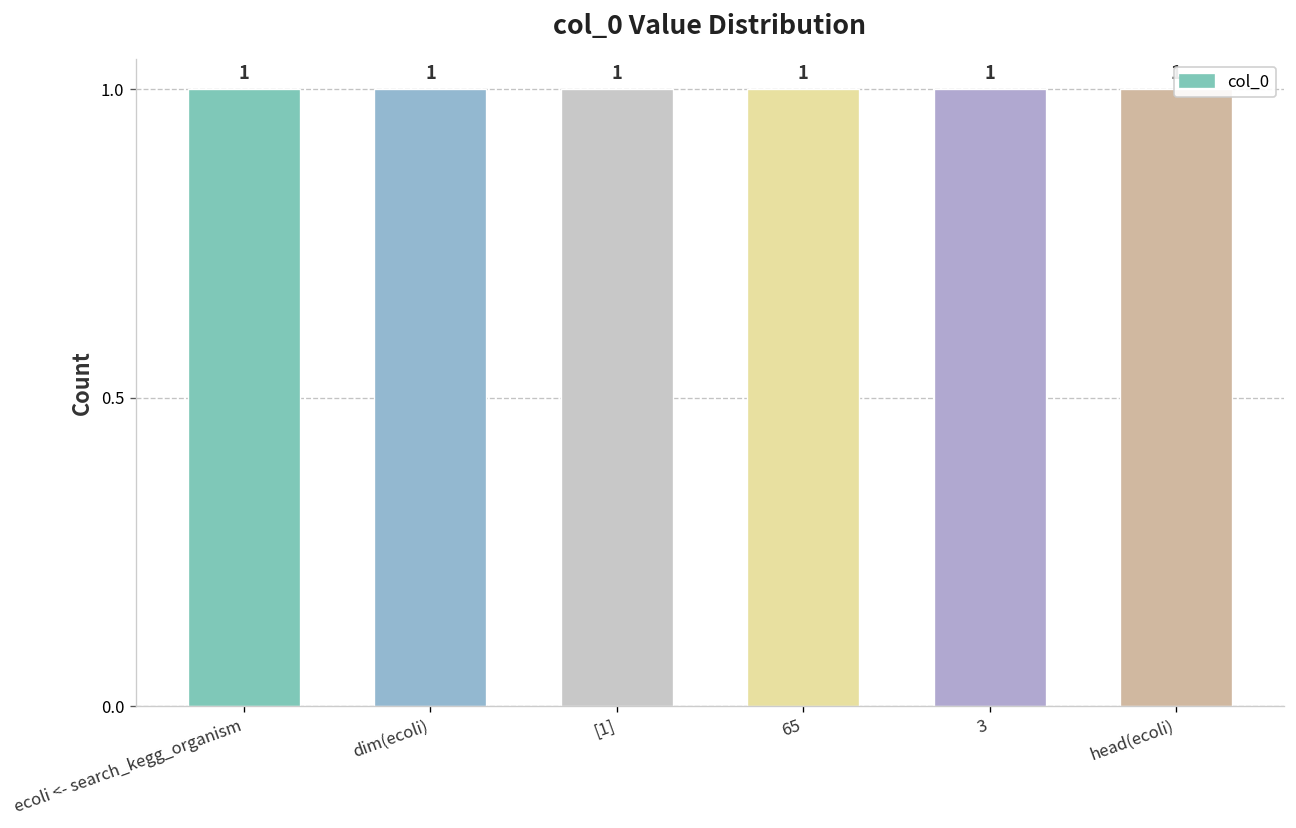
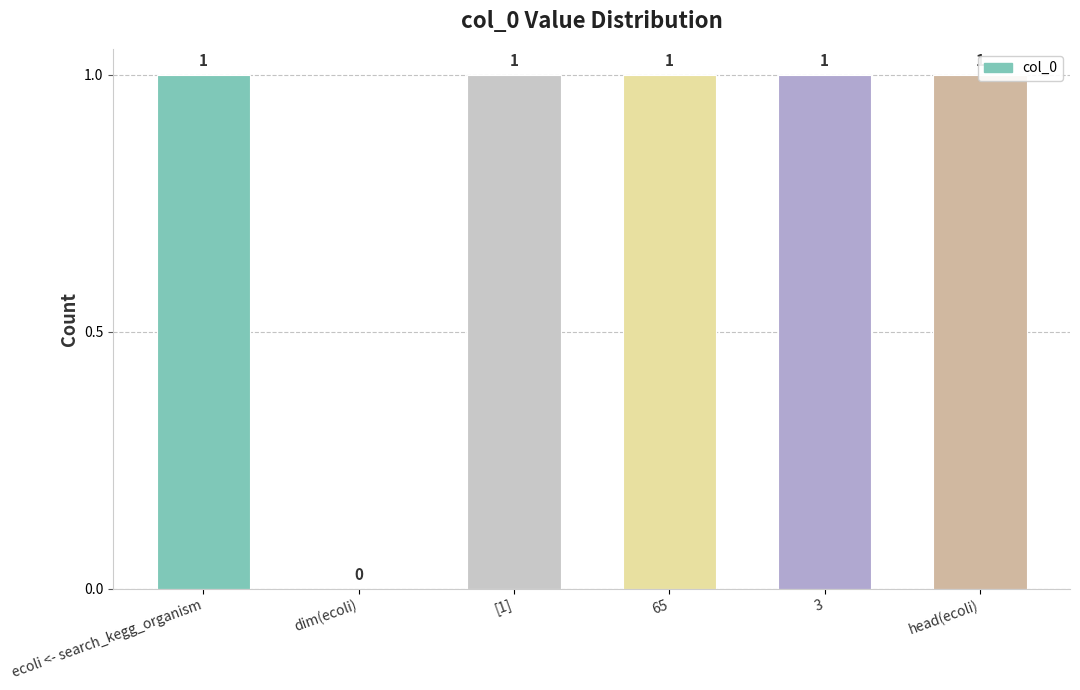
  {
    "ecoli <- search_kegg_organism": 1,
-   "dim(ecoli)": 1,
+   "dim(ecoli)": 0,
    "[1]": 1,
    "65": 1,
    "3": 1
  }
